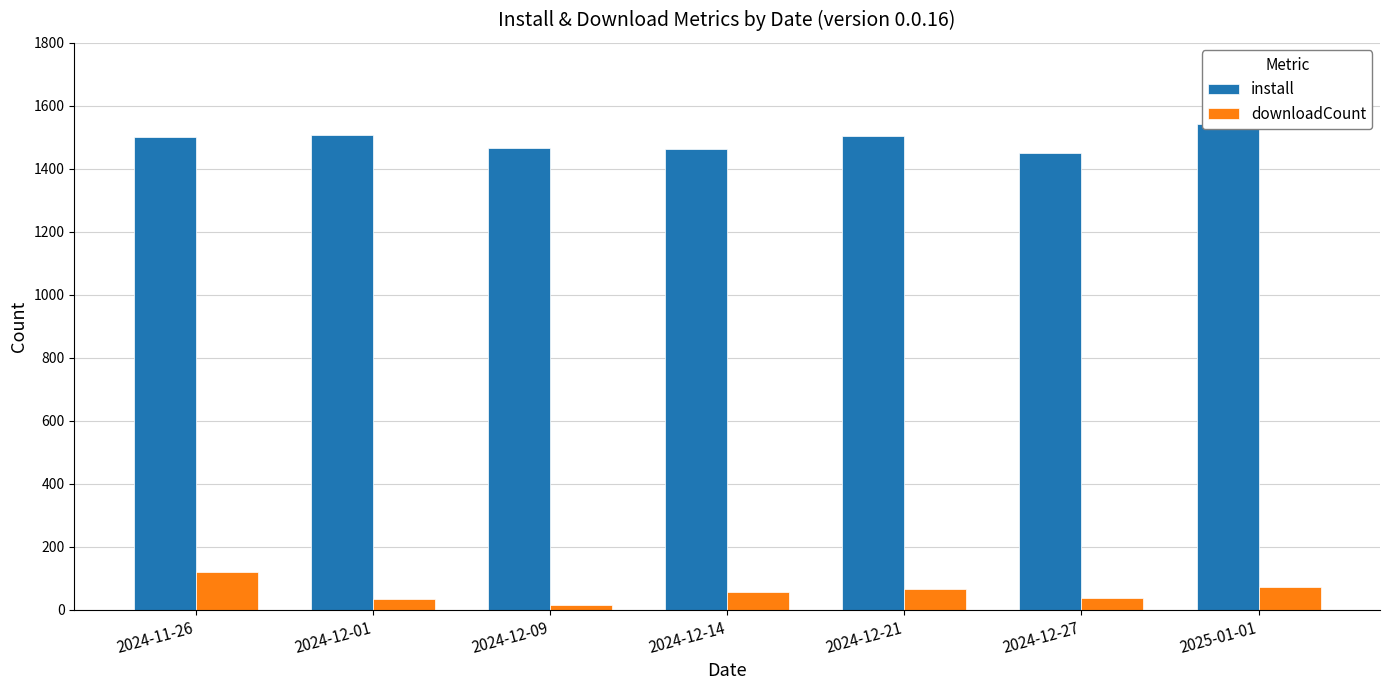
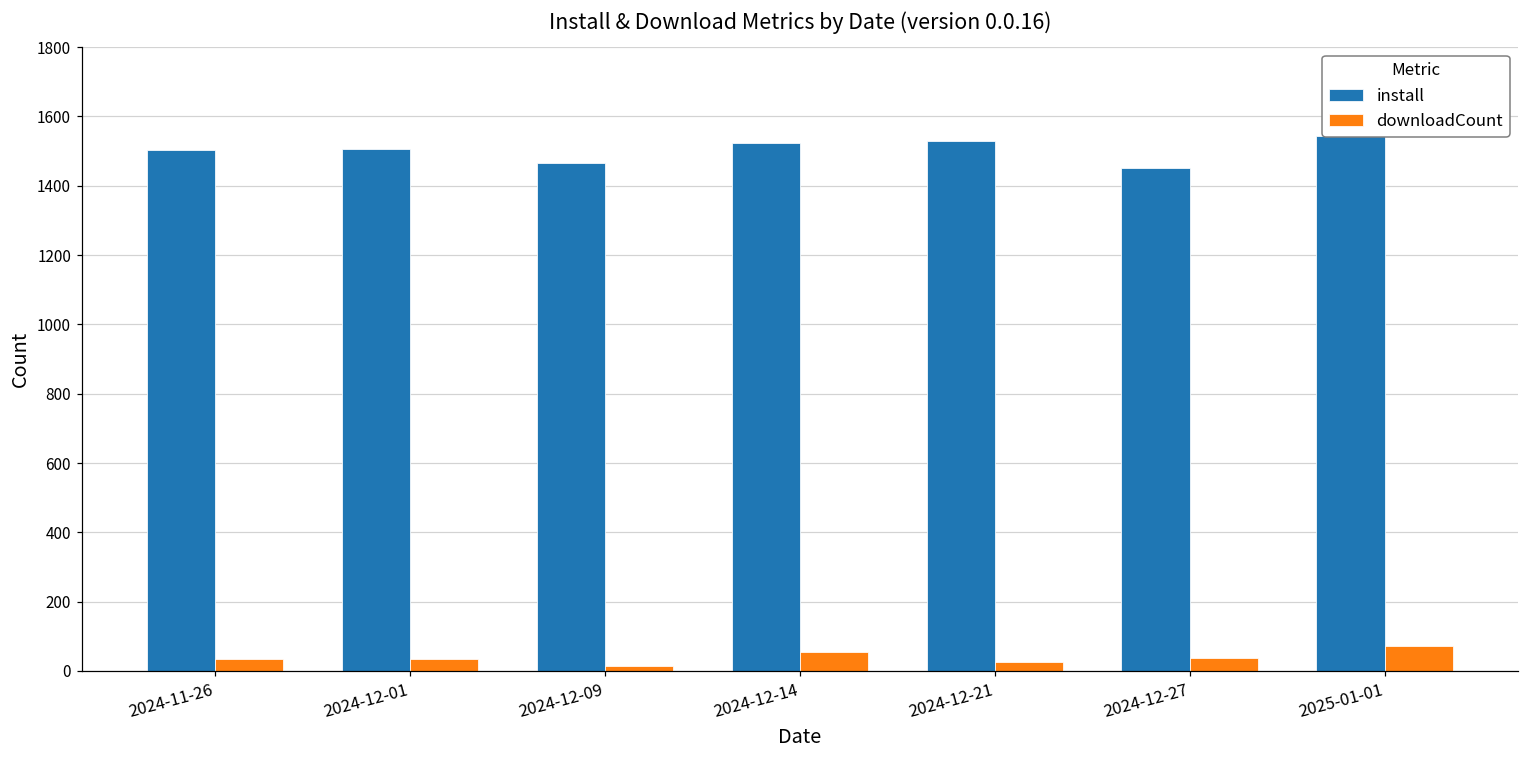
  {
    "install": {
      "2024-11-26": 1500,
      "2024-12-01": 1510,
      "2024-12-09": 1470,
-     "2024-12-14": 1460,
-     "2024-12-21": 1500,
+     "2024-12-14": 1520,
+     "2024-12-21": 1530,
      "2024-12-27": 1450
    },
    "downloadCount": {
-     "2024-11-26": 120,
+     "2024-11-26": 40,
      "2024-12-01": 40,
      "2024-12-09": 20,
      "2024-12-14": 60,
-     "2024-12-21": 70,
+     "2024-12-21": 30,
      "2024-12-27": 40,
      "2025-01-01": 70
    }
  }
